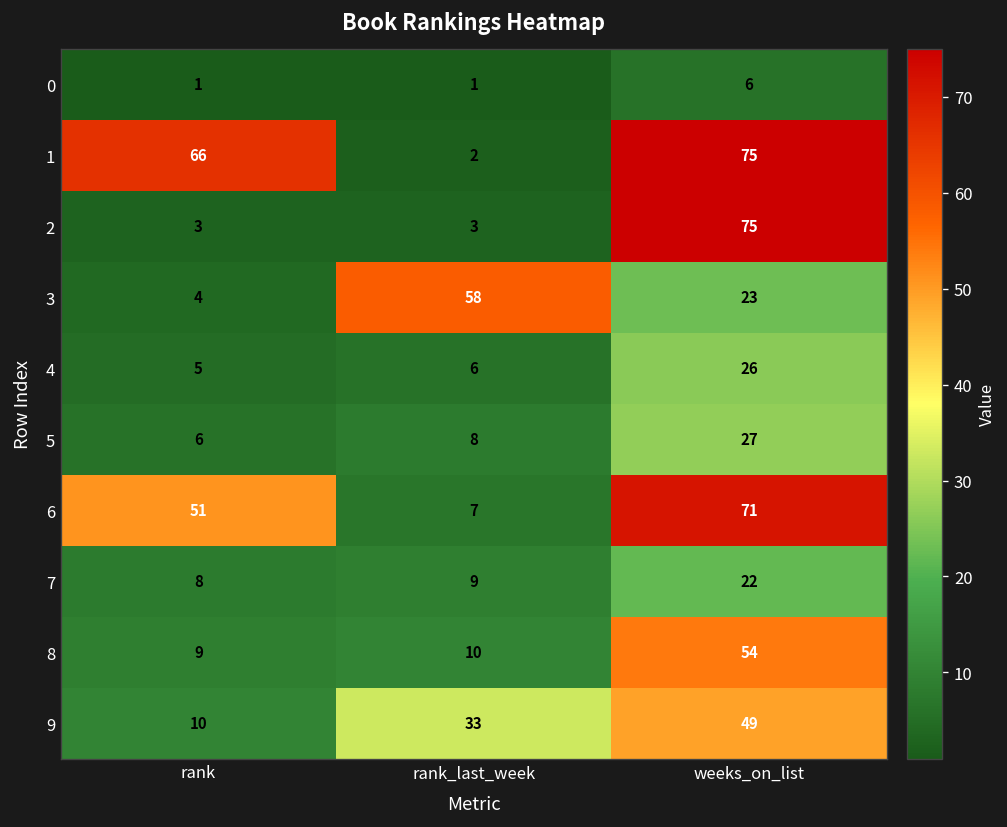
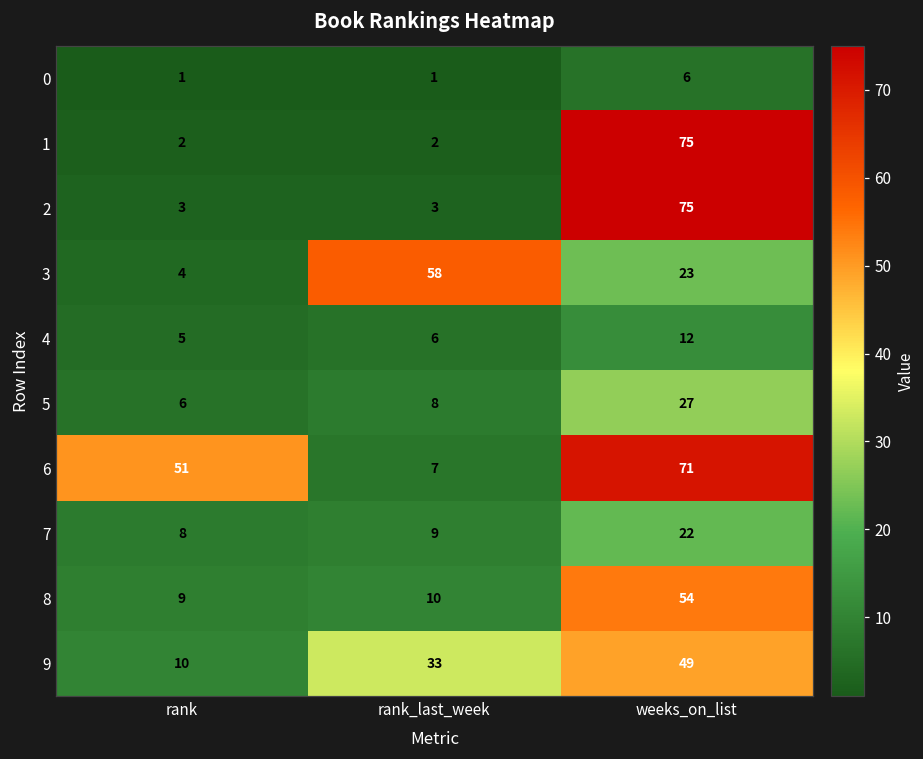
  {
    "0": {
      "rank": 1,
      "rank_last_week": 1,
      "weeks_on_list": 6
    },
    "1": {
-     "rank": 66,
+     "rank": 2,
      "rank_last_week": 2,
      "weeks_on_list": 75
    },
    "2": {
      "rank": 3,
      "rank_last_week": 3,
      "weeks_on_list": 75
    },
    "3": {
      "rank": 4,
      "rank_last_week": 58,
      "weeks_on_list": 23
    },
    "4": {
      "rank": 5,
      "rank_last_week": 6,
-     "weeks_on_list": 26
+     "weeks_on_list": 12
    },
    "5": {
      "rank": 6,
      "rank_last_week": 8,
      "weeks_on_list": 27
    },
    "6": {
      "rank": 51,
      "rank_last_week": 7,
      "weeks_on_list": 71
    },
    "7": {
      "rank": 8,
      "rank_last_week": 9,
      "weeks_on_list": 22
    },
    "8": {
      "rank": 9,
      "rank_last_week": 10,
      "weeks_on_list": 54
    },
    "9": {
      "rank": 10,
      "rank_last_week": 33,
      "weeks_on_list": 49
    }
  }
